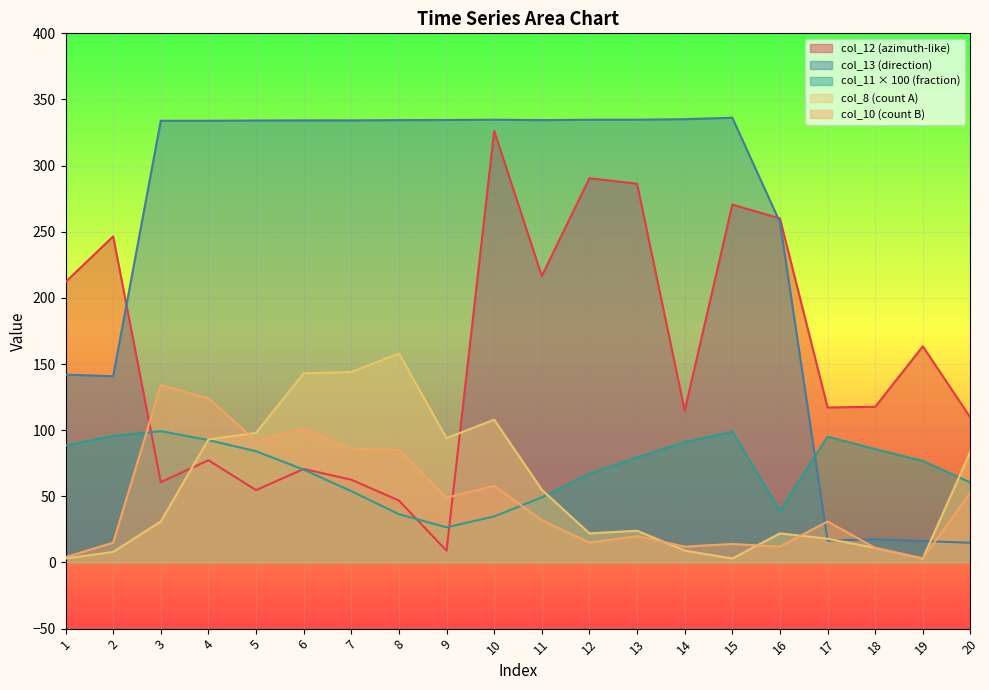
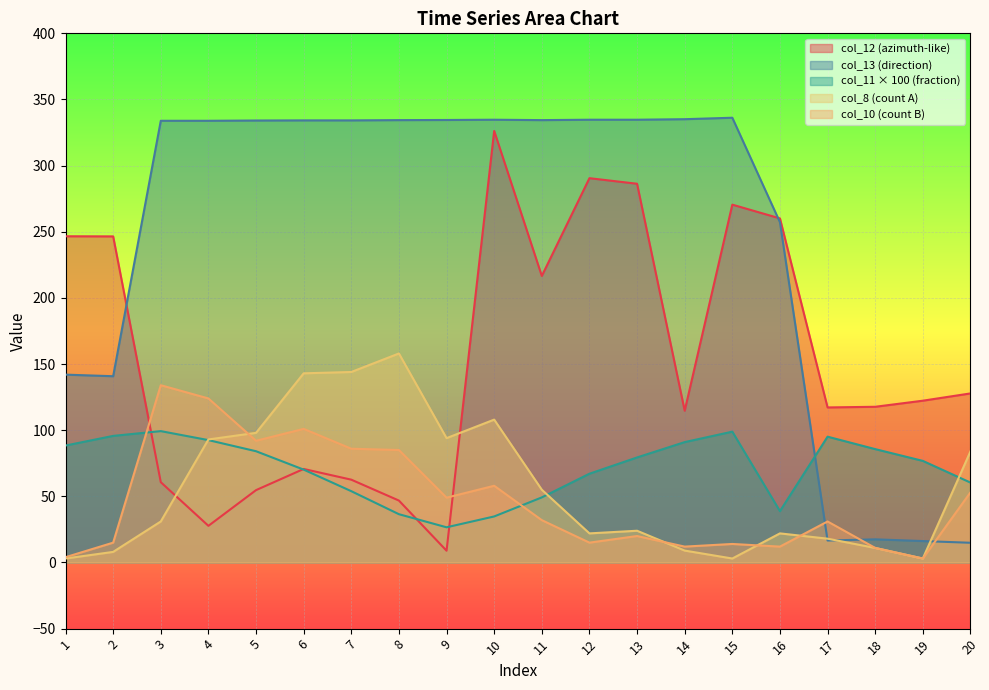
  {
    "col_12 (azimuth-like)": {
-     "1": 212,
+     "1": 247,
      "2": 247,
      "3": 61,
-     "4": 77,
+     "4": 28,
      "5": 55,
      "7": 63,
      "8": 47,
      "9": 9,
      "10": 326,
      "11": 217,
      "12": 291,
      "13": 286,
      "14": 115,
      "15": 271,
      "16": 260,
      "17": 117,
      "18": 118,
-     "19": 163,
-     "20": 110
+     "19": 122,
+     "20": 128
    }
  }
